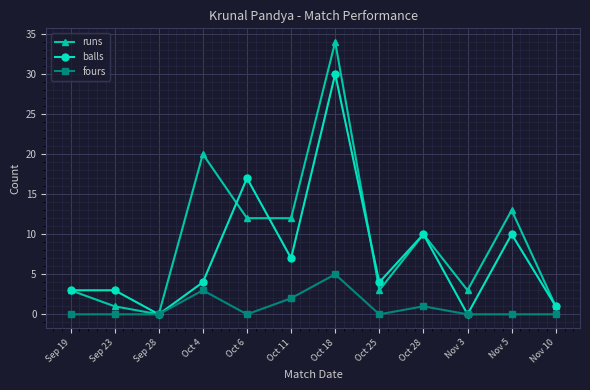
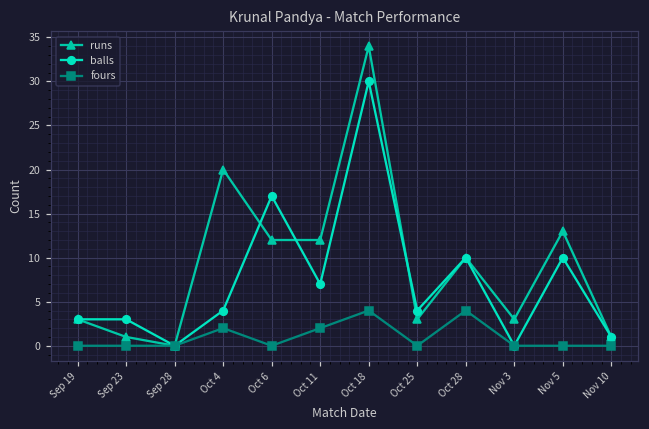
  {
    "fours": {
      "Sep 19": 0,
      "Sep 23": 0,
-     "Oct 4": 3,
+     "Oct 4": 2,
      "Oct 6": 0,
      "Oct 11": 2,
-     "Oct 18": 5,
+     "Oct 18": 4,
      "Oct 25": 0,
-     "Oct 28": 1,
+     "Oct 28": 4,
      "Nov 5": 0,
      "Nov 10": 0
    }
  }
